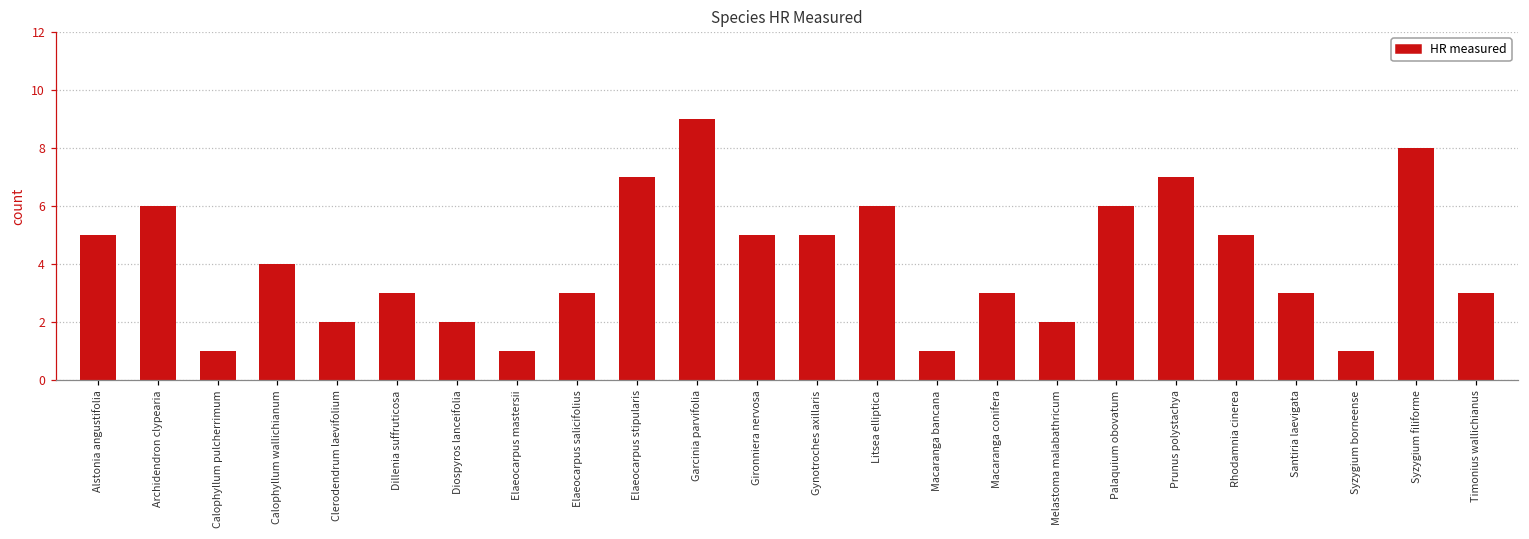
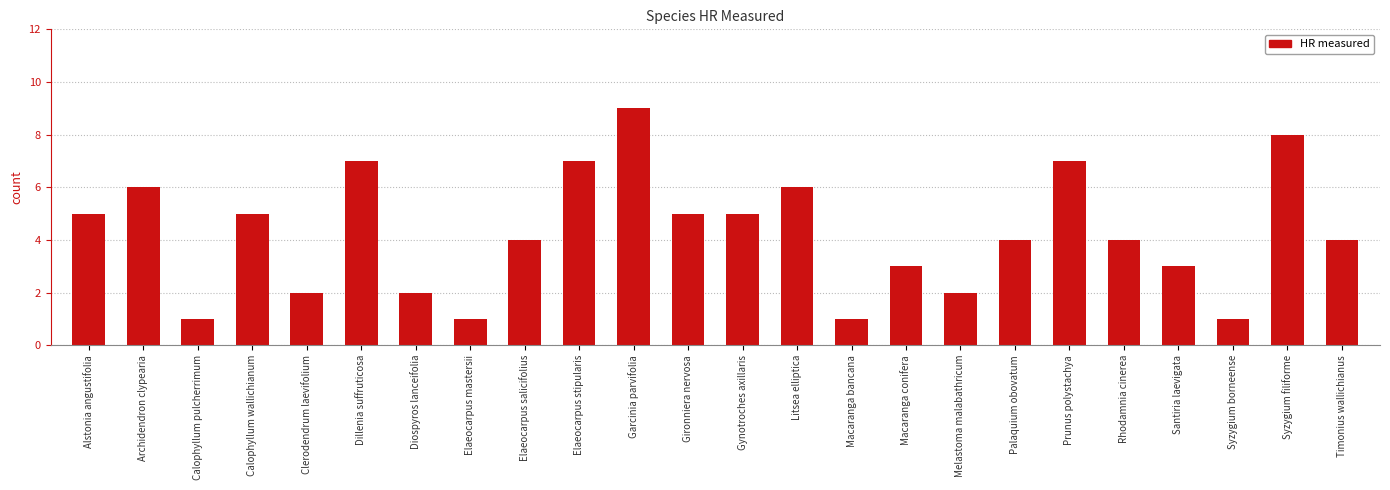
  {
    "Alstonia angustifolia": 5,
    "Archidendron clypearia": 6,
    "Calophyllum pulcherrimum": 1,
-   "Calophyllum wallichianum": 4,
+   "Calophyllum wallichianum": 5,
    "Clerodendrum laevifolium": 2,
-   "Dillenia suffruticosa": 3,
+   "Dillenia suffruticosa": 7,
    "Diospyros lanceifolia": 2,
    "Elaeocarpus mastersii": 1,
-   "Elaeocarpus salicifolius": 3,
+   "Elaeocarpus salicifolius": 4,
    "Elaeocarpus stipularis": 7,
    "Garcinia parvifolia": 9,
    "Gironniera nervosa": 5,
    "Gynotroches axillaris": 5,
    "Litsea elliptica": 6,
    "Macaranga bancana": 1,
    "Macaranga conifera": 3,
    "Melastoma malabathricum": 2,
-   "Palaquium obovatum": 6,
+   "Palaquium obovatum": 4,
    "Prunus polystachya": 7,
-   "Rhodamnia cinerea": 5,
+   "Rhodamnia cinerea": 4,
    "Santiria laevigata": 3,
    "Syzygium borneense": 1,
    "Syzygium filiforme": 8,
-   "Timonius wallichianus": 3
+   "Timonius wallichianus": 4
  }
